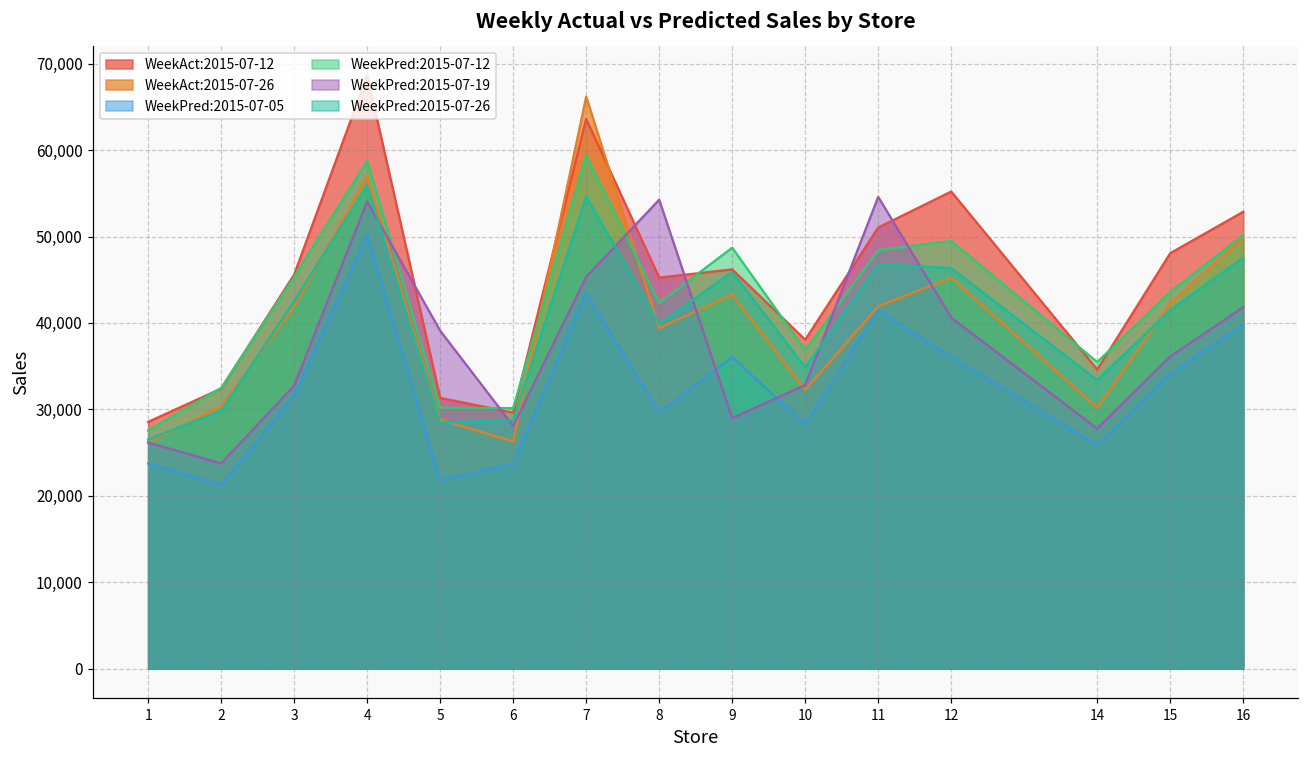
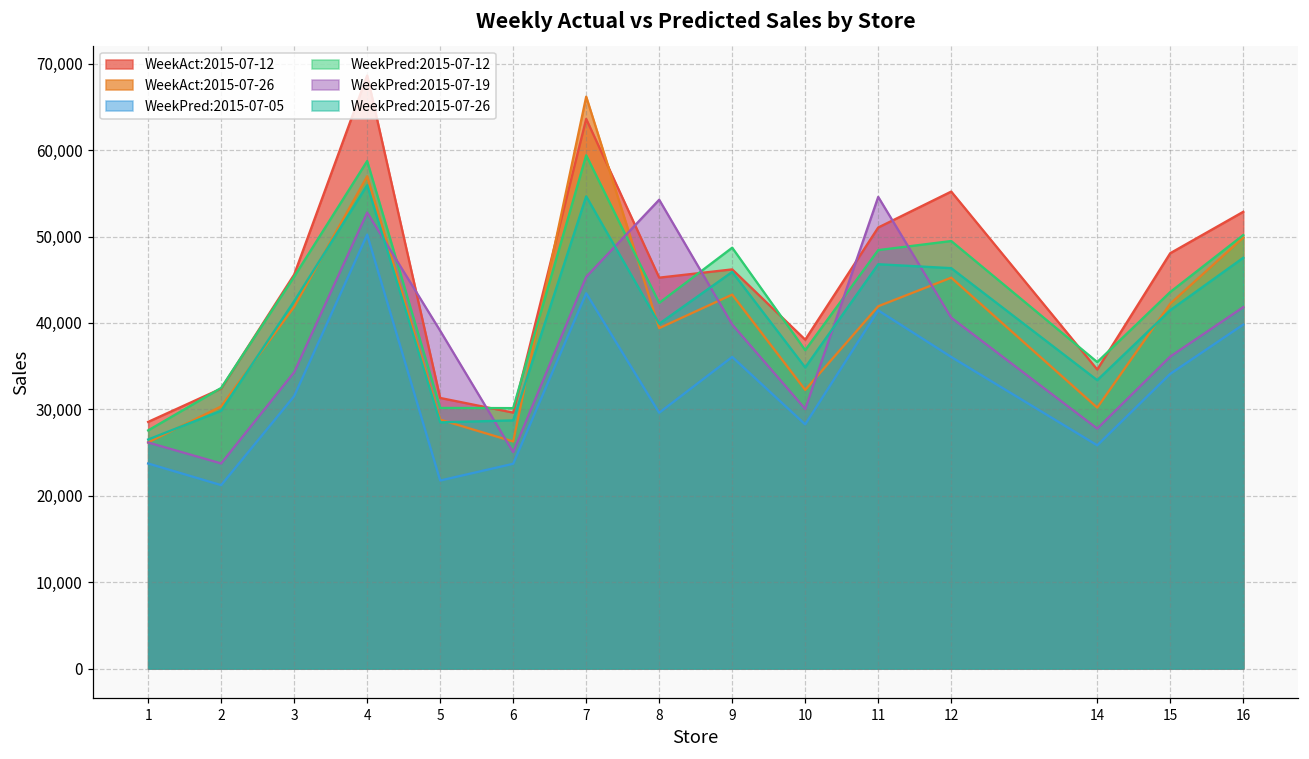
  {
    "WeekPred:2015-07-19": {
      "2": "24,000",
-     "3": "33,000",
-     "4": "54,000",
+     "3": "34,000",
+     "4": "53,000",
      "5": "39,000",
-     "6": "28,000",
+     "6": "25,000",
      "7": "45,000",
      "8": "54,000",
-     "9": "29,000",
-     "10": "33,000",
+     "9": "40,000",
+     "10": "30,000",
      "11": "55,000",
      "12": "41,000",
      "14": "28,000",
      "15": "36,000",
      "16": "42,000"
    }
  }
